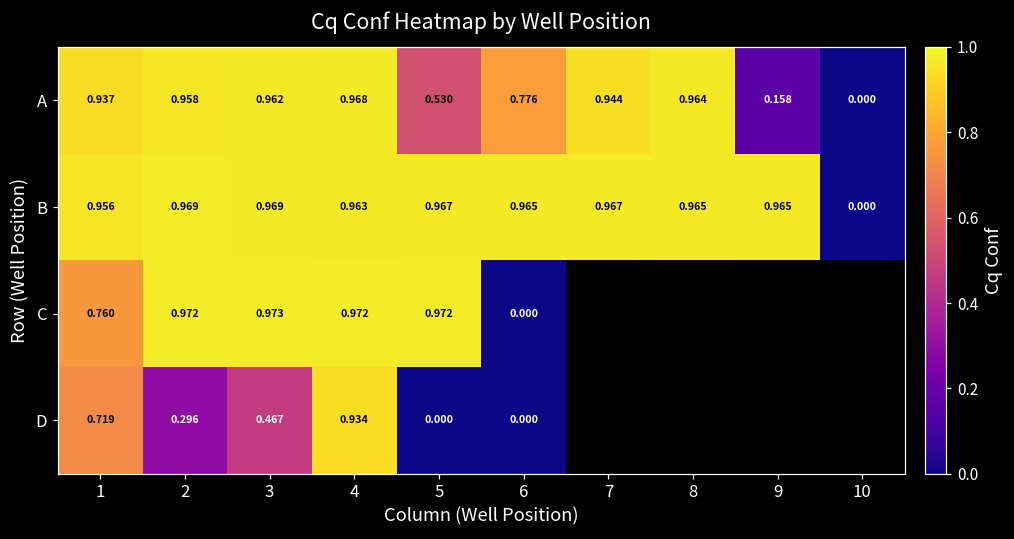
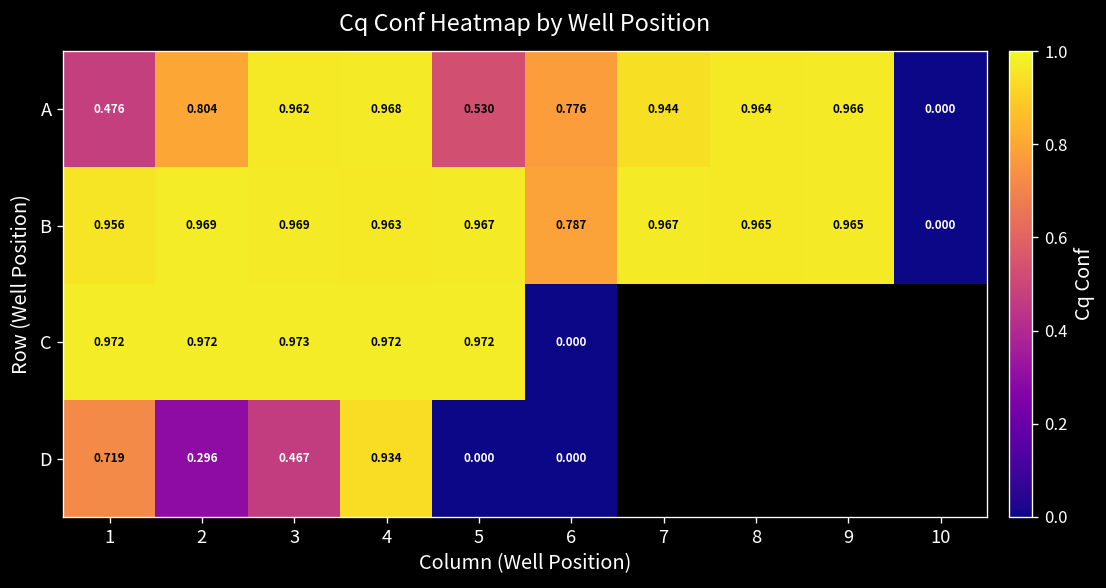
  {
    "A": {
-     "1": 0.937,
-     "2": 0.958,
+     "1": 0.476,
+     "2": 0.804,
      "3": 0.962,
      "4": 0.968,
      "5": 0.530,
      "6": 0.776,
      "7": 0.944,
      "8": 0.964,
-     "9": 0.158,
+     "9": 0.966,
      "10": 0.000
    },
    "B": {
      "1": 0.956,
      "2": 0.969,
      "3": 0.969,
      "4": 0.963,
      "5": 0.967,
-     "6": 0.965,
+     "6": 0.787,
      "7": 0.967,
      "8": 0.965,
      "9": 0.965,
      "10": 0.000
    },
    "C": {
-     "1": 0.760,
+     "1": 0.972,
      "2": 0.972,
      "3": 0.973,
      "4": 0.972,
      "5": 0.972,
      "6": 0.000
    },
    "D": {
      "1": 0.719,
      "2": 0.296,
      "3": 0.467,
      "4": 0.934,
      "5": 0.000,
      "6": 0.000
    }
  }
